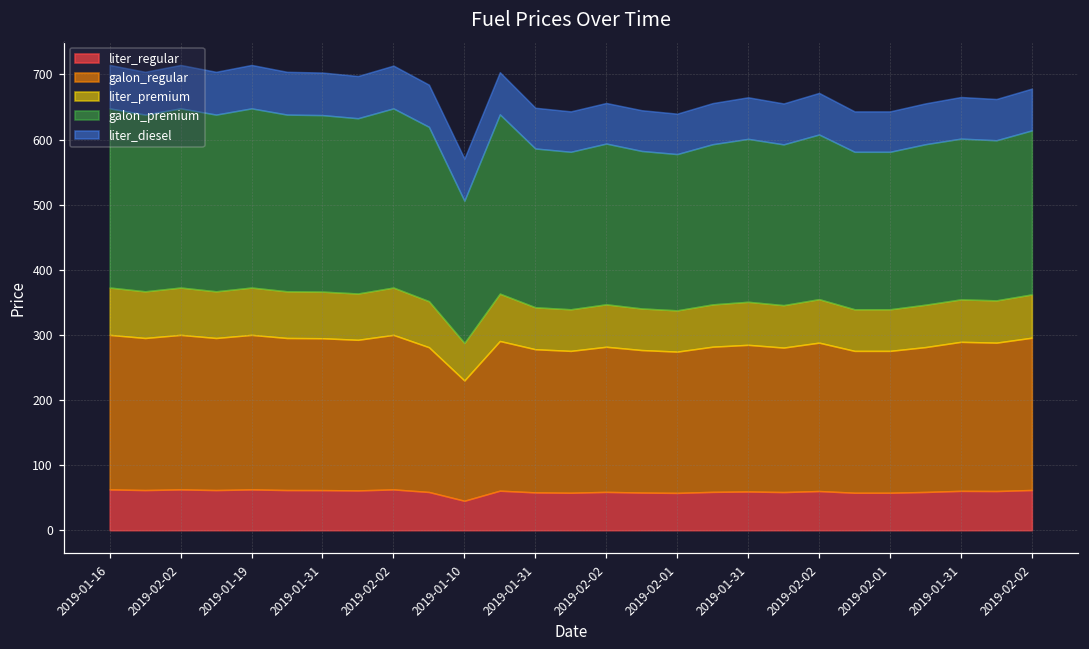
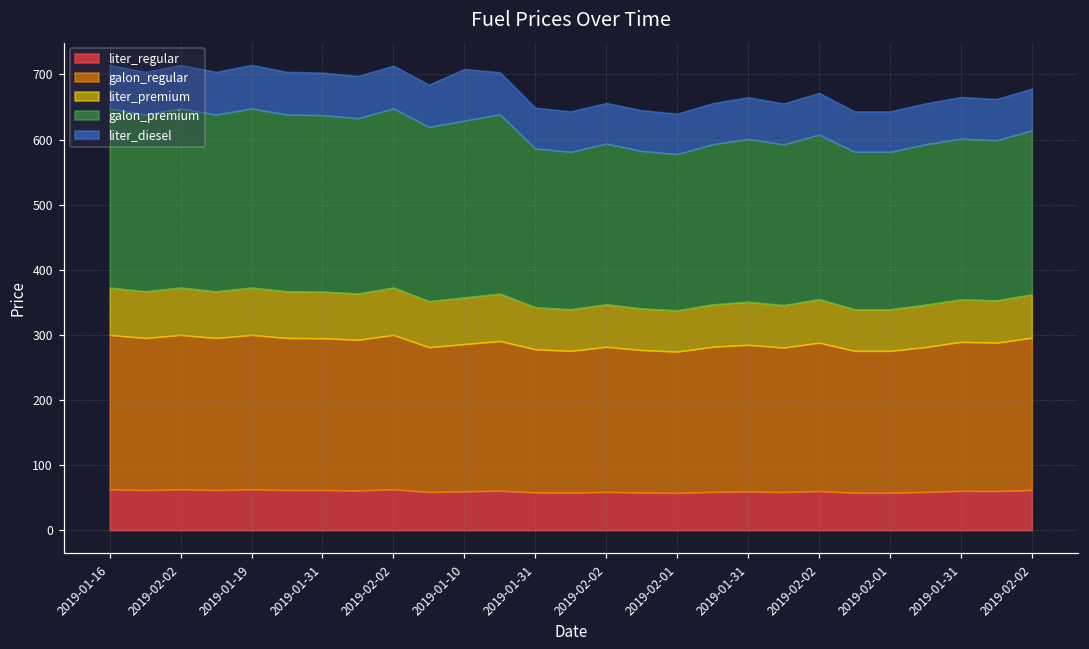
  {
    "liter_regular": {
      "2019-01-16": 60,
      "2019-01-19": 60,
-     "2019-01-10": 50
+     "2019-01-10": 60
    },
    "galon_regular": {
      "2019-01-16": 240,
      "2019-01-19": 240,
-     "2019-01-10": 180
+     "2019-01-10": 230
    },
    "liter_premium": {
      "2019-01-16": 70,
      "2019-01-19": 70,
-     "2019-01-10": 60
+     "2019-01-10": 70
    },
    "galon_premium": {
      "2019-01-19": 280,
-     "2019-01-10": 220
+     "2019-01-10": 270
    },
    "liter_diesel": {
      "2019-01-19": 70,
-     "2019-01-10": 60
+     "2019-01-10": 80
    }
  }
